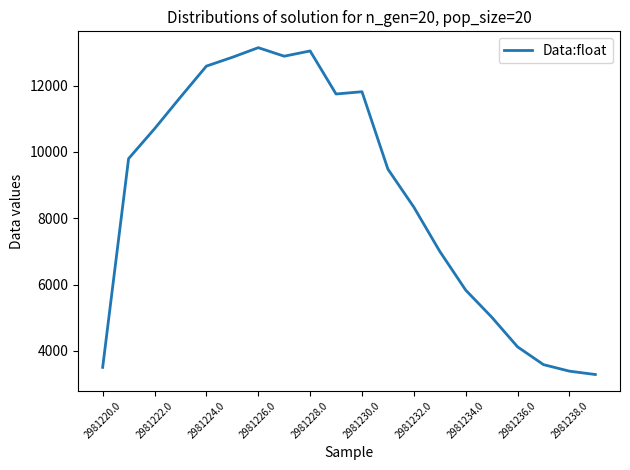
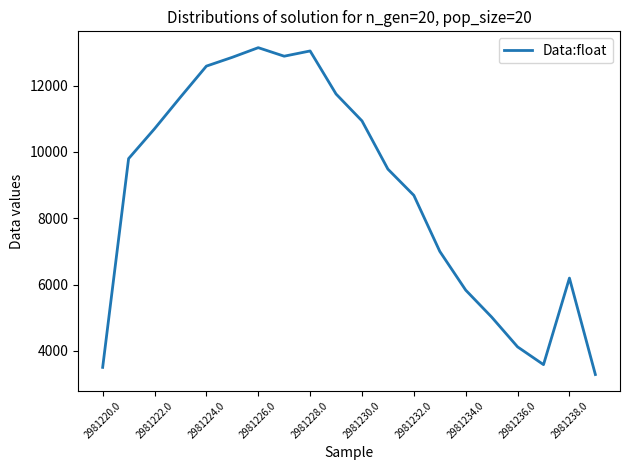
  {
    "2981220.0": 3500,
    "2981222.0": 10700,
    "2981224.0": 12600,
    "2981226.0": 13100,
    "2981228.0": 13000,
-   "2981230.0": 11800,
-   "2981232.0": 8300,
+   "2981230.0": 10900,
+   "2981232.0": 8700,
    "2981234.0": 5800,
    "2981236.0": 4100,
-   "2981238.0": 3400
+   "2981238.0": 6200
  }
